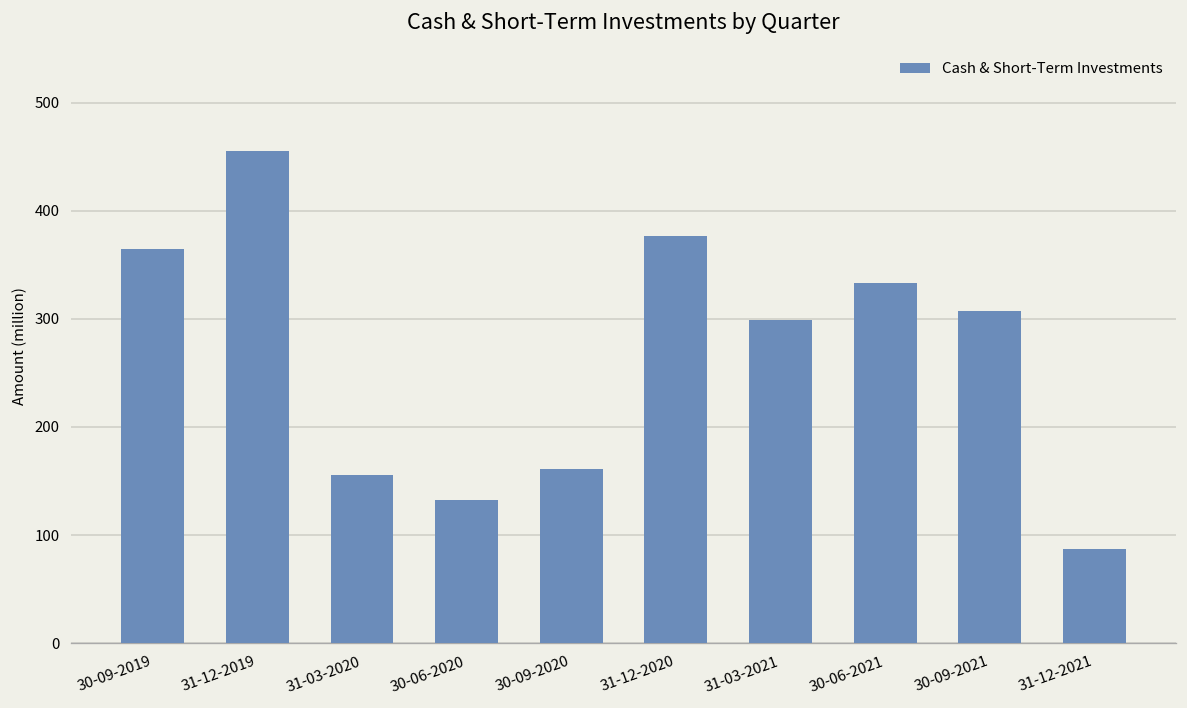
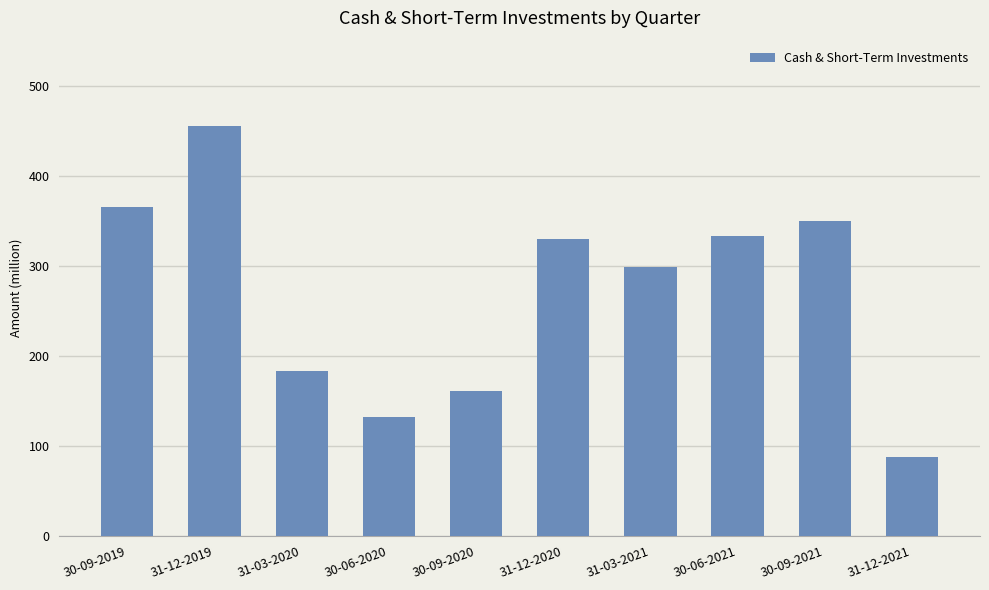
  {
    "30-09-2019": 370,
    "31-12-2019": 460,
-   "31-03-2020": 160,
+   "31-03-2020": 180,
    "30-06-2020": 130,
    "30-09-2020": 160,
-   "31-12-2020": 380,
+   "31-12-2020": 330,
    "31-03-2021": 300,
    "30-06-2021": 330,
-   "30-09-2021": 310,
+   "30-09-2021": 350,
    "31-12-2021": 90
  }
